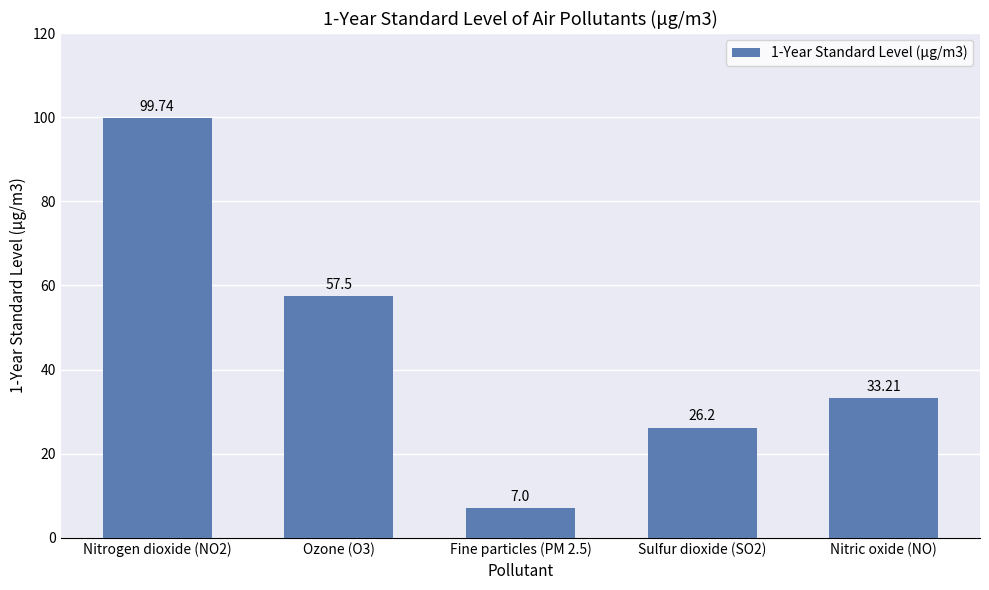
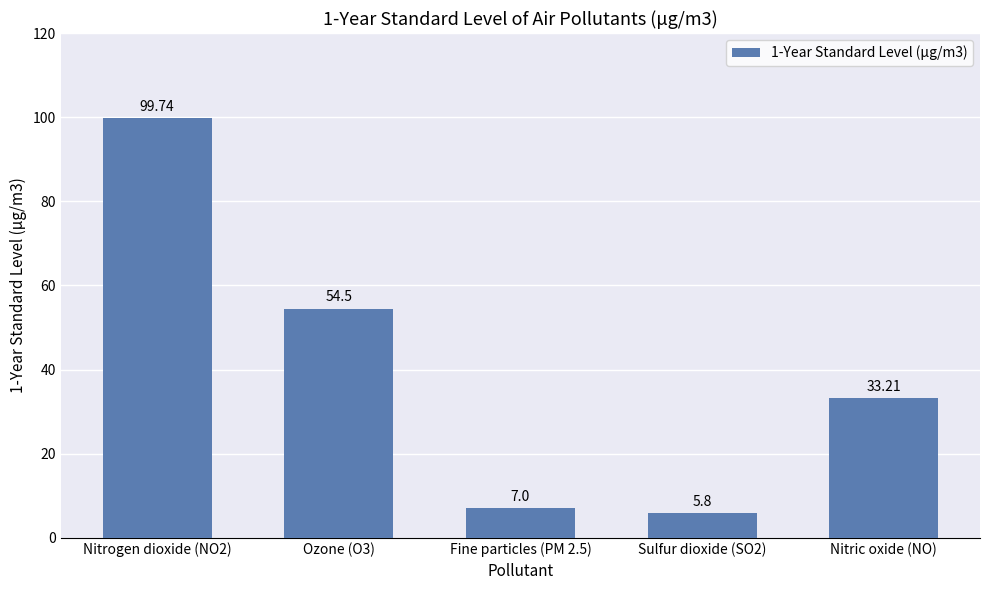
  {
    "Nitrogen dioxide (NO2)": 99.74,
-   "Ozone (O3)": 57.5,
+   "Ozone (O3)": 54.5,
    "Fine particles (PM 2.5)": 7.0,
-   "Sulfur dioxide (SO2)": 26.2,
+   "Sulfur dioxide (SO2)": 5.8,
    "Nitric oxide (NO)": 33.21
  }
